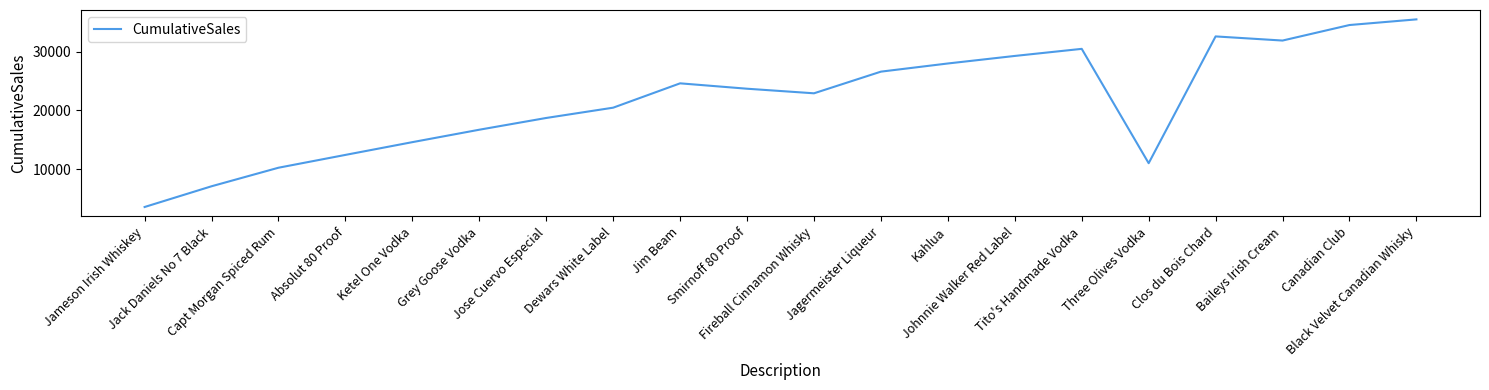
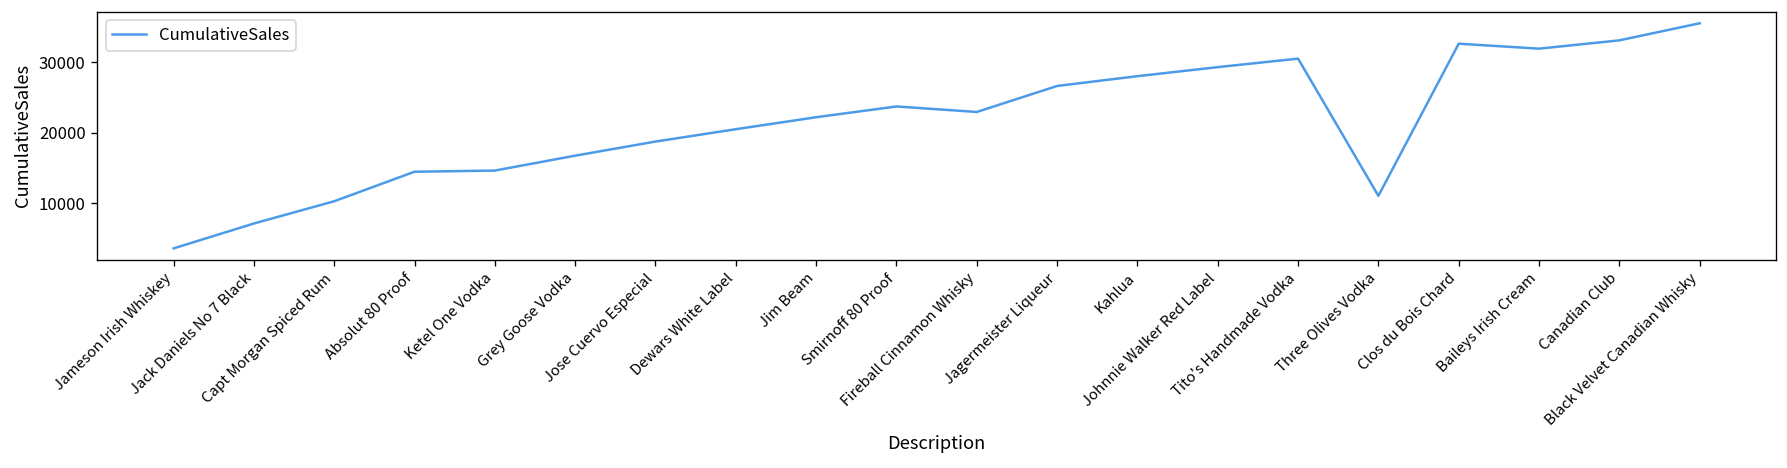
  {
    "Jameson Irish Whiskey": 4000,
    "Jack Daniels No 7 Black": 7000,
    "Capt Morgan Spiced Rum": 10000,
-   "Absolut 80 Proof": 12000,
+   "Absolut 80 Proof": 14000,
    "Ketel One Vodka": 15000,
    "Grey Goose Vodka": 17000,
    "Jose Cuervo Especial": 19000,
    "Dewars White Label": 20000,
-   "Jim Beam": 25000,
+   "Jim Beam": 22000,
    "Smirnoff 80 Proof": 24000,
    "Fireball Cinnamon Whisky": 23000,
    "Jagermeister Liqueur": 27000,
    "Kahlua": 28000,
    "Johnnie Walker Red Label": 29000,
    "Tito's Handmade Vodka": 30000,
    "Three Olives Vodka": 11000,
    "Clos du Bois Chard": 33000,
    "Baileys Irish Cream": 32000,
-   "Canadian Club": 35000,
+   "Canadian Club": 33000,
    "Black Velvet Canadian Whisky": 36000
  }
